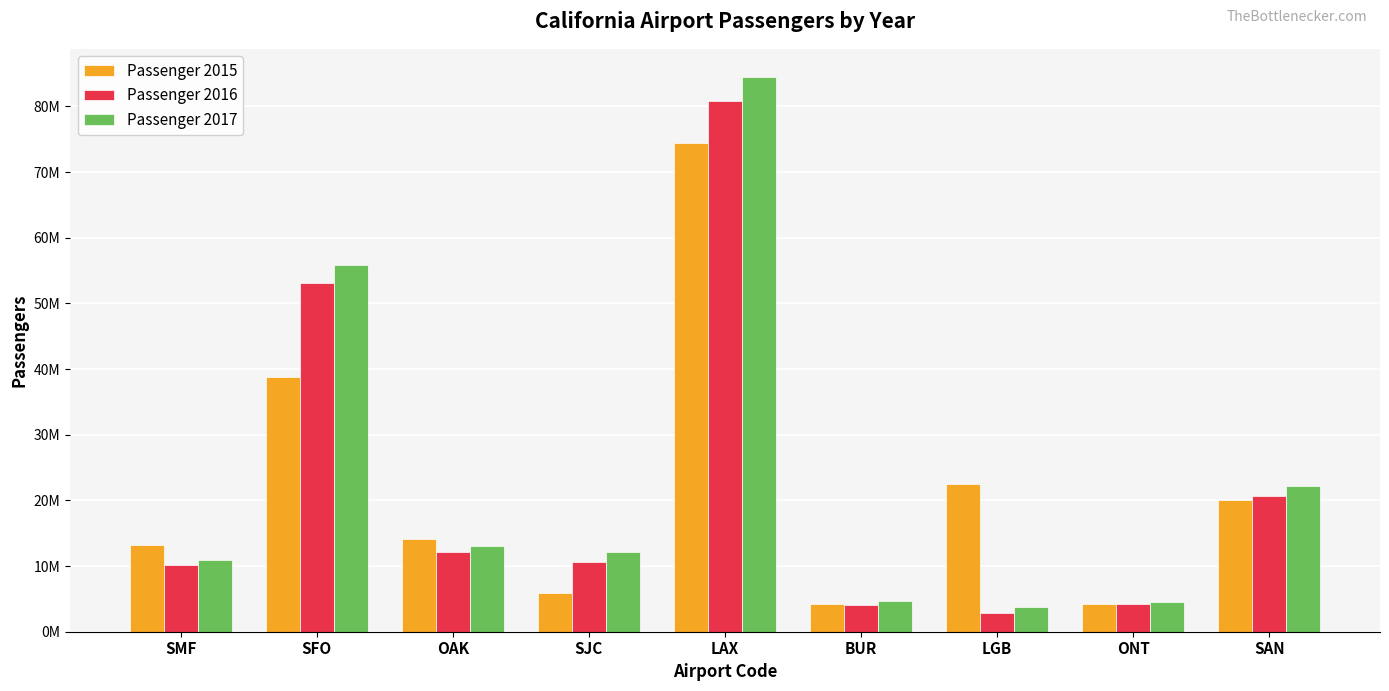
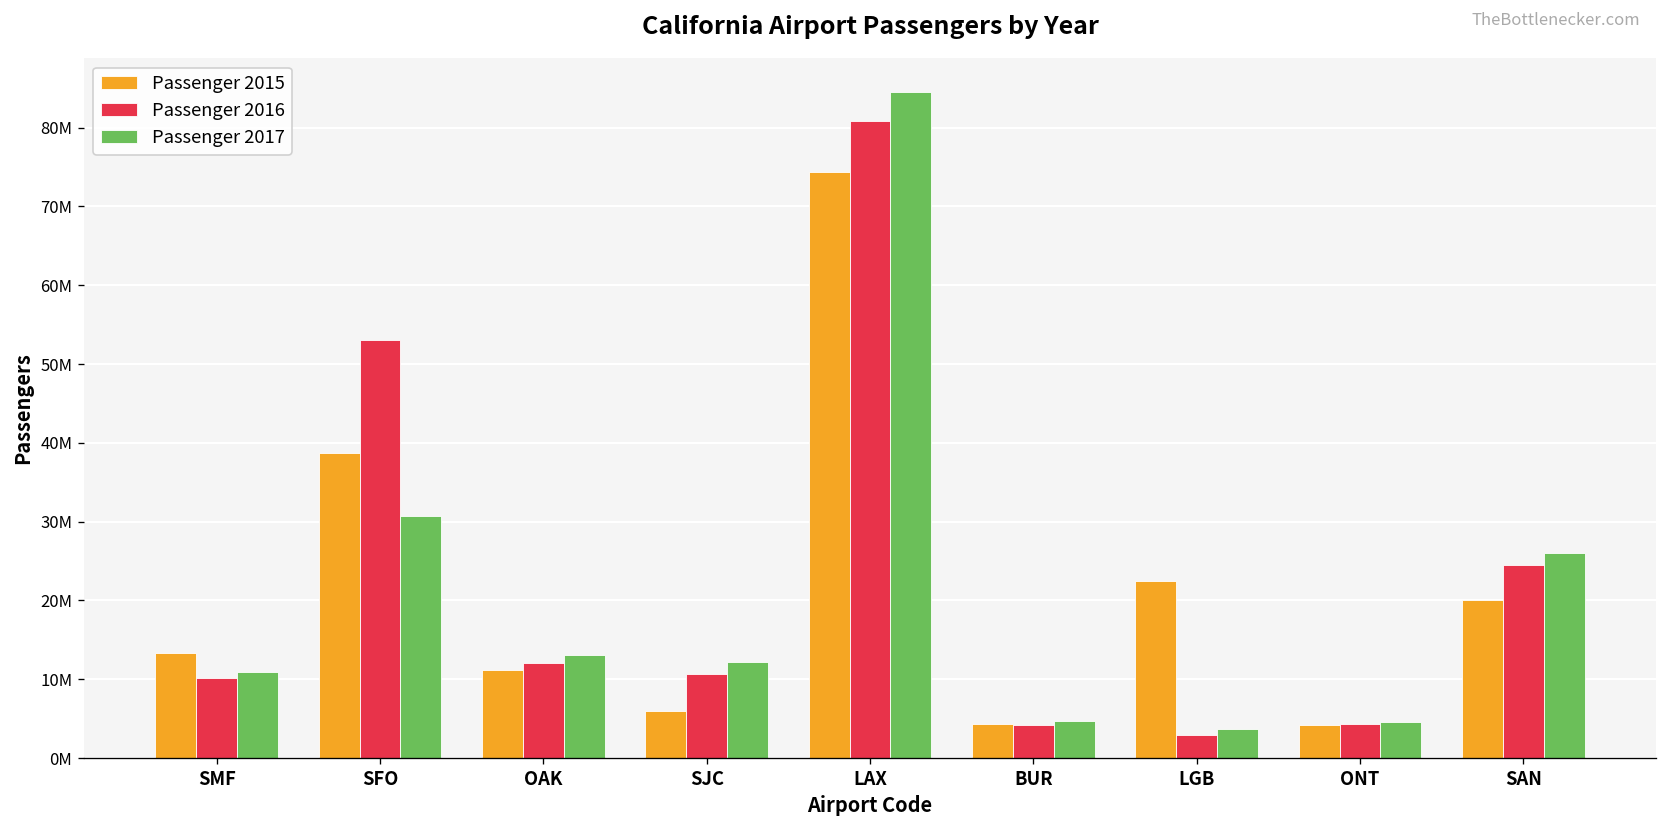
  {
    "Passenger 2015": {
      "SMF": 13000000,
      "SFO": 39000000,
-     "OAK": 14000000,
+     "OAK": 11000000,
      "SJC": 6000000,
      "LAX": 74000000,
      "BUR": 4000000,
      "LGB": 22000000,
      "ONT": 4000000,
      "SAN": 20000000
    },
    "Passenger 2016": {
      "SMF": 10000000,
      "SFO": 53000000,
      "OAK": 12000000,
      "SJC": 11000000,
      "LAX": 81000000,
      "BUR": 4000000,
      "LGB": 3000000,
      "ONT": 4000000,
-     "SAN": 21000000
+     "SAN": 24000000
    },
    "Passenger 2017": {
      "SMF": 11000000,
-     "SFO": 56000000,
+     "SFO": 31000000,
      "OAK": 13000000,
      "SJC": 12000000,
      "LAX": 85000000,
      "BUR": 5000000,
      "LGB": 4000000,
      "ONT": 5000000,
-     "SAN": 22000000
+     "SAN": 26000000
    }
  }
